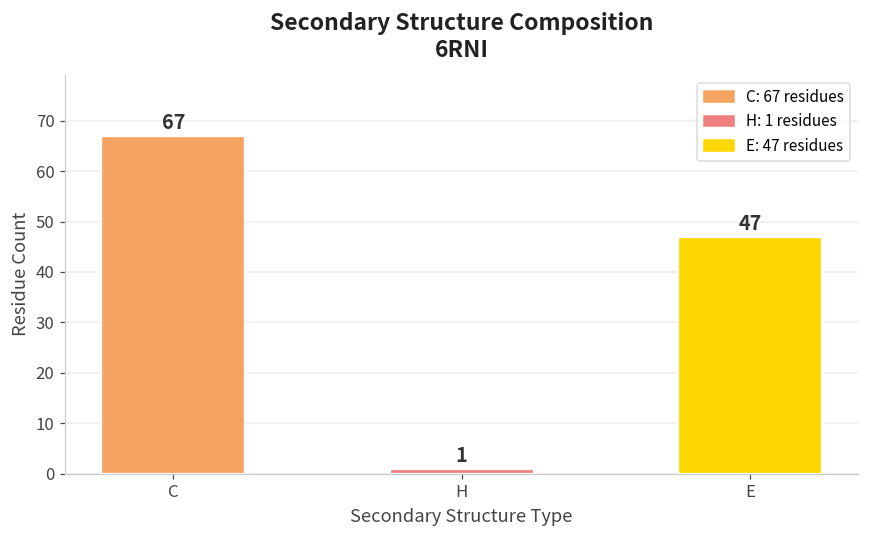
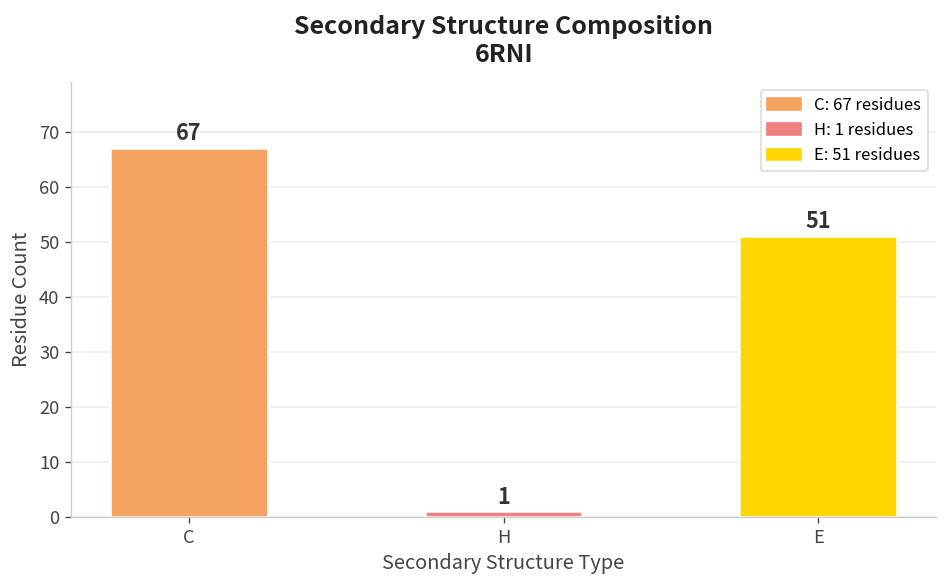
  {
    "C": 67,
    "H": 1,
-   "E": 47
+   "E": 51
  }
